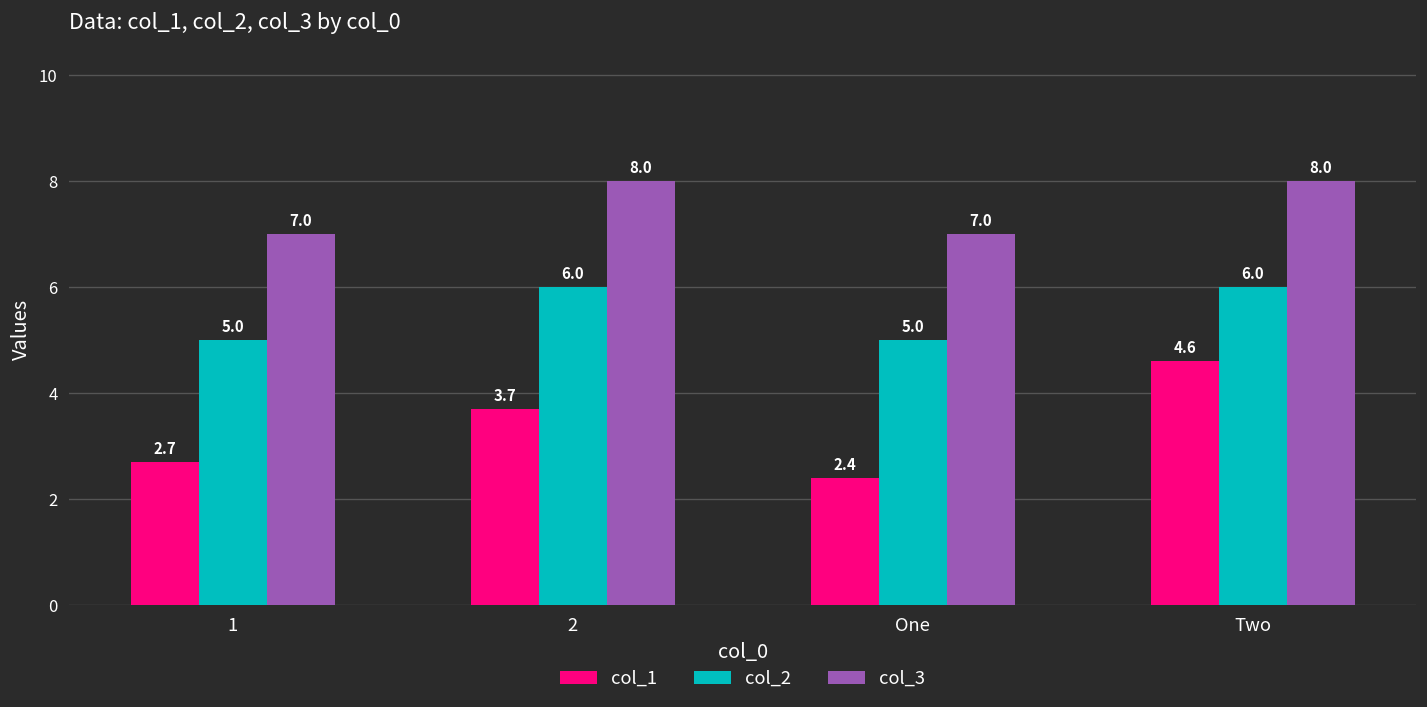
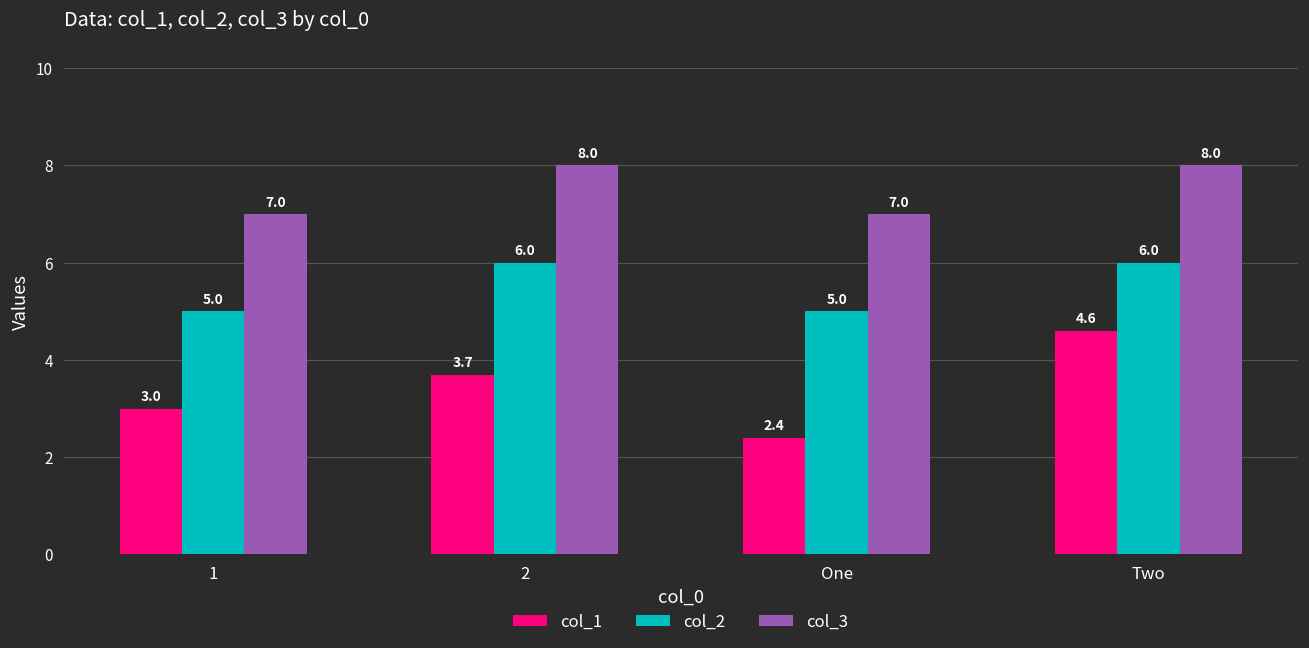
  {
    "col_1": {
-     "1": 2.7,
+     "1": 3.0,
      "2": 3.7,
      "One": 2.4,
      "Two": 4.6
    },
    "col_2": {
      "1": 5.0,
      "2": 6.0,
      "One": 5.0,
      "Two": 6.0
    },
    "col_3": {
      "1": 7.0,
      "2": 8.0,
      "One": 7.0,
      "Two": 8.0
    }
  }
